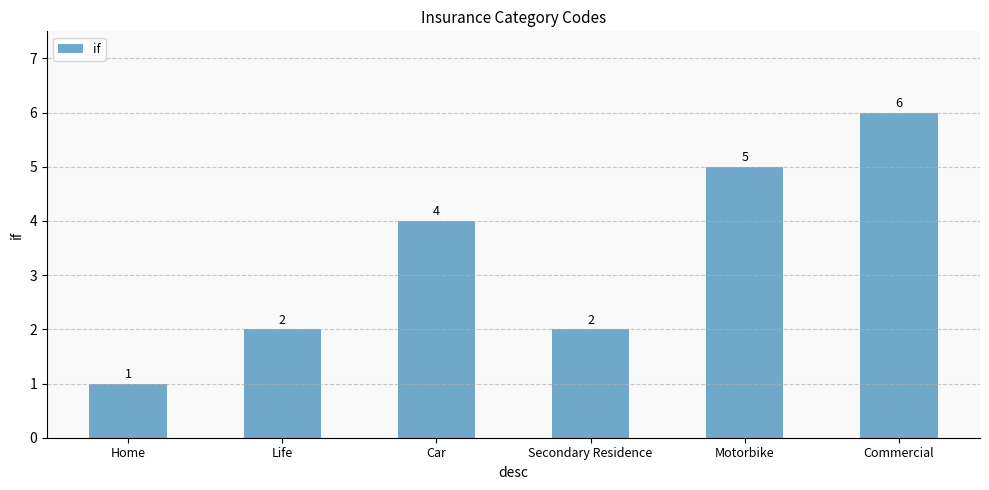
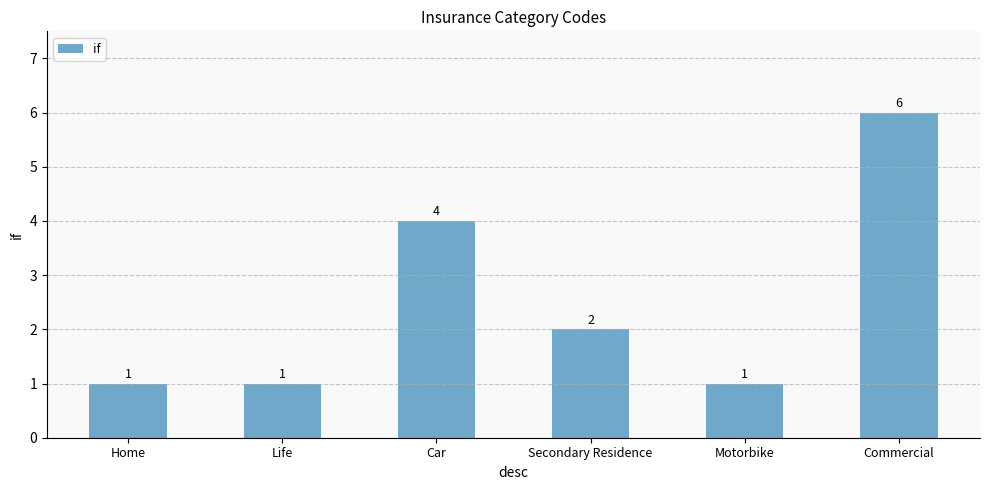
  {
    "Home": 1,
-   "Life": 2,
+   "Life": 1,
    "Car": 4,
    "Secondary Residence": 2,
-   "Motorbike": 5,
+   "Motorbike": 1,
    "Commercial": 6
  }
